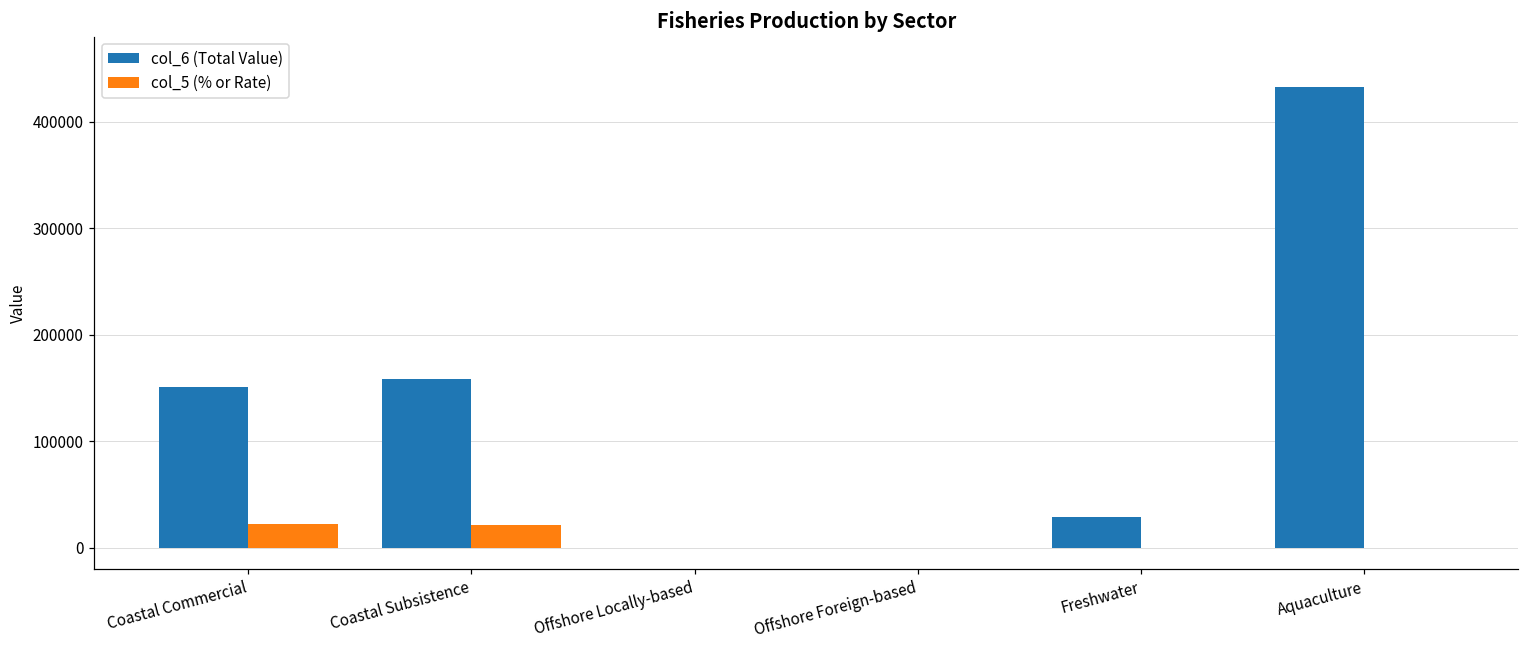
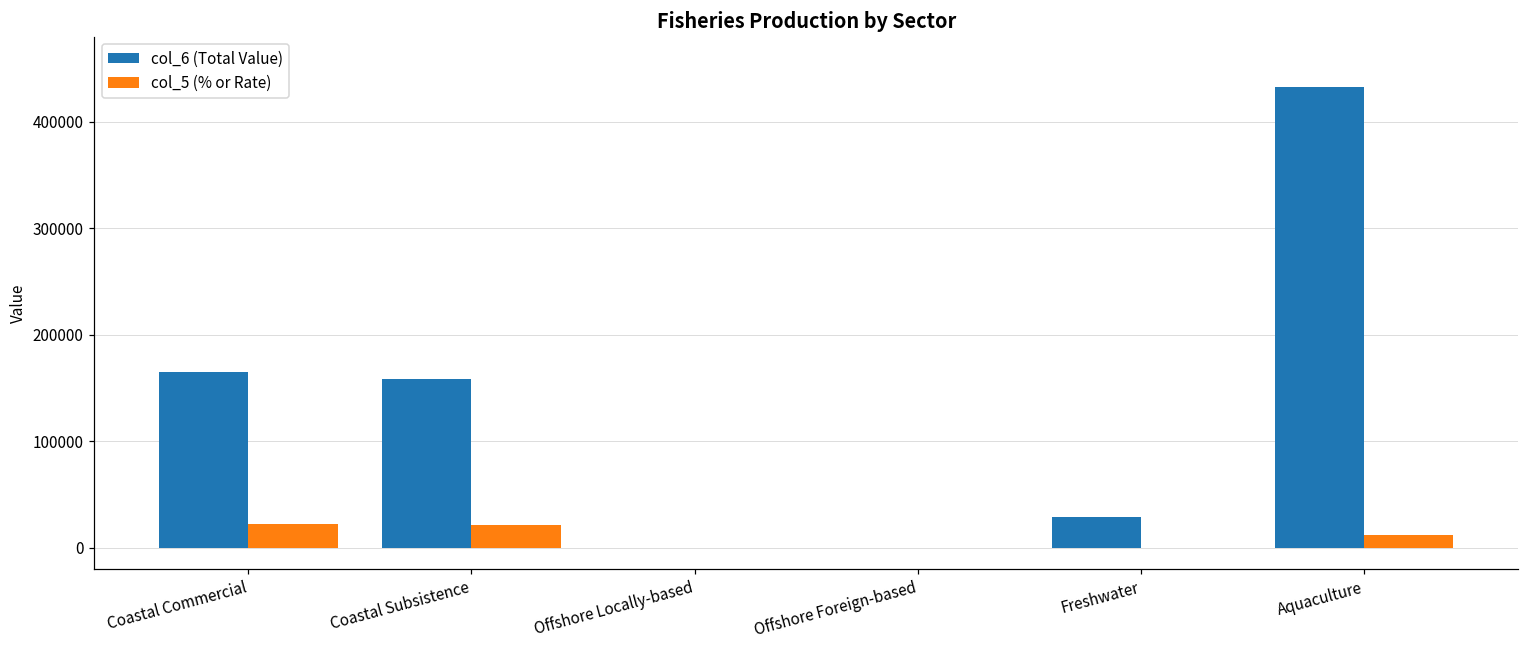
  {
    "col_6 (Total Value)": {
-     "Coastal Commercial": 150000,
+     "Coastal Commercial": 170000,
      "Coastal Subsistence": 160000,
      "Offshore Locally-based": 0,
      "Offshore Foreign-based": 0,
      "Freshwater": 30000,
      "Aquaculture": 430000
    },
    "col_5 (% or Rate)": {
      "Coastal Commercial": 20000,
      "Coastal Subsistence": 20000,
      "Offshore Locally-based": 0,
      "Offshore Foreign-based": 0,
-     "Aquaculture": 0
+     "Aquaculture": 10000
    }
  }
